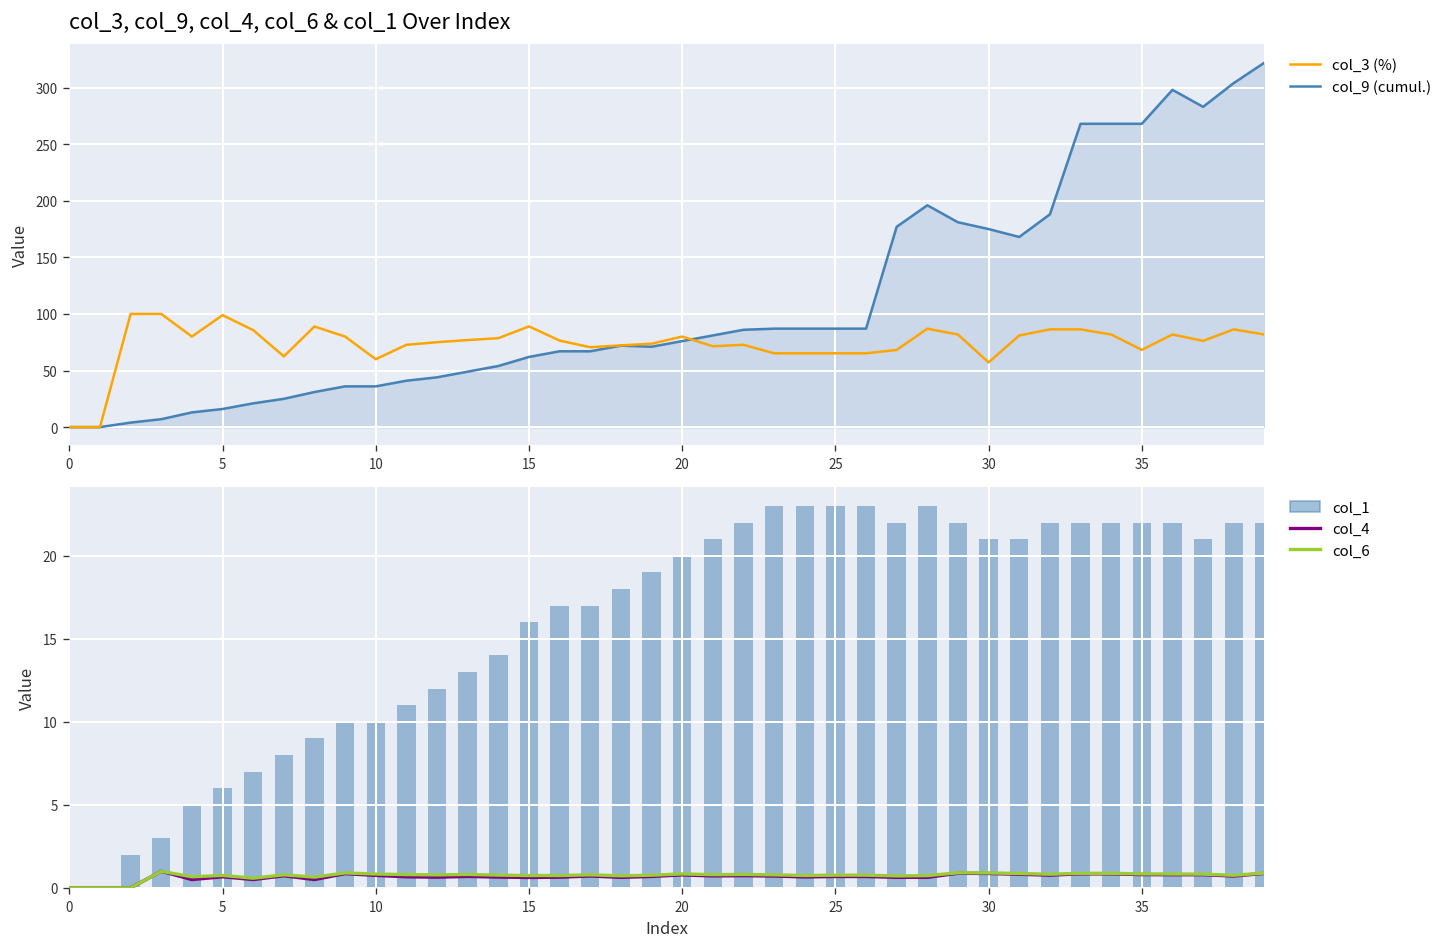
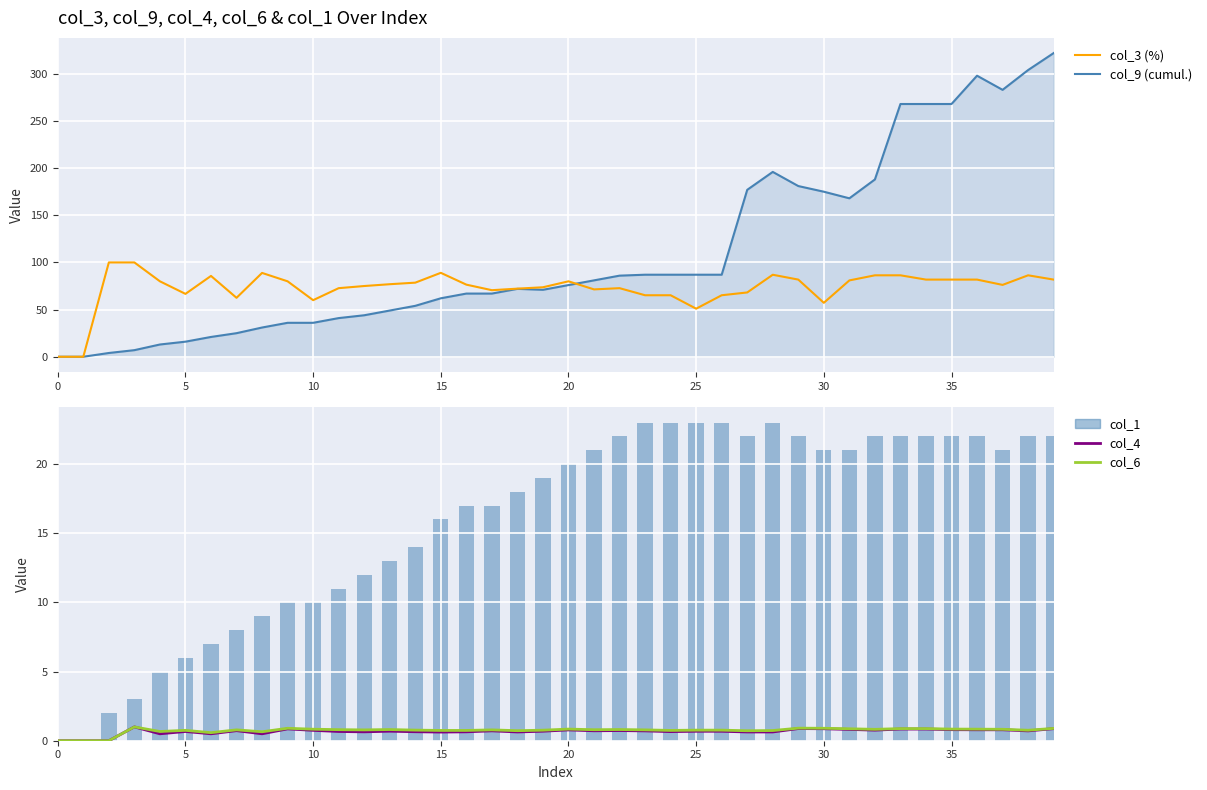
  {
    "col_3, col_9, col_4, col_6 & col_1 Over Index": {
      "col_3 (%)": {
-       "5": 100,
+       "5": 70,
        "10": 60,
        "15": 90,
        "20": 80,
-       "25": 70,
+       "25": 50,
        "30": 60,
-       "35": 70
+       "35": 80
      }
    }
  }
